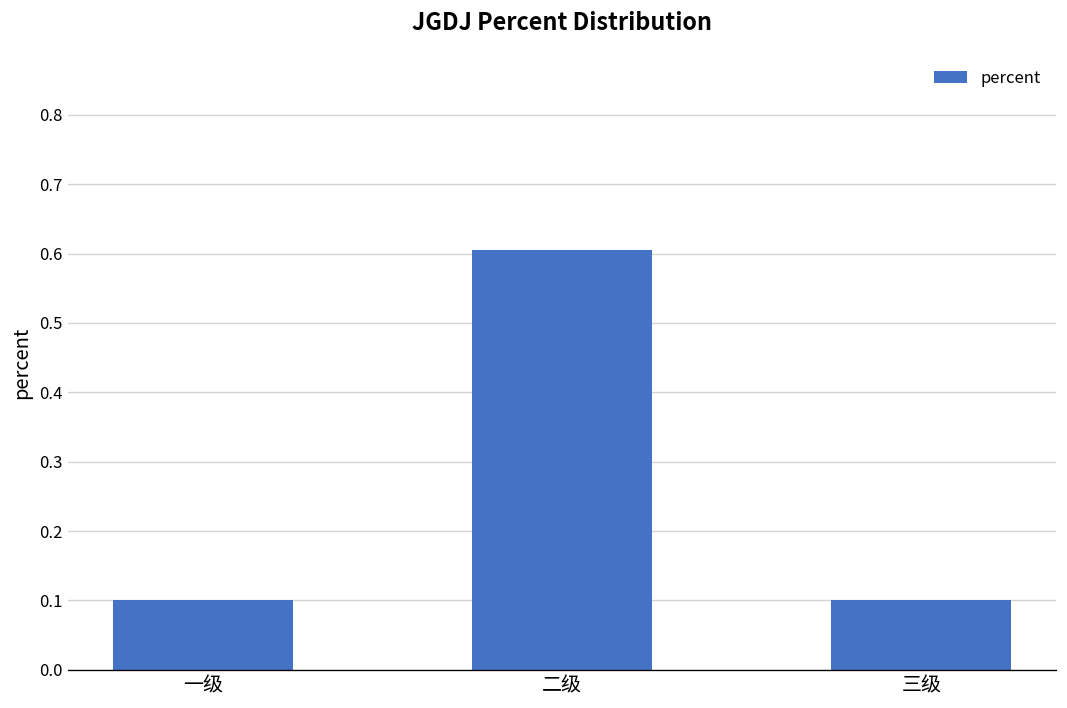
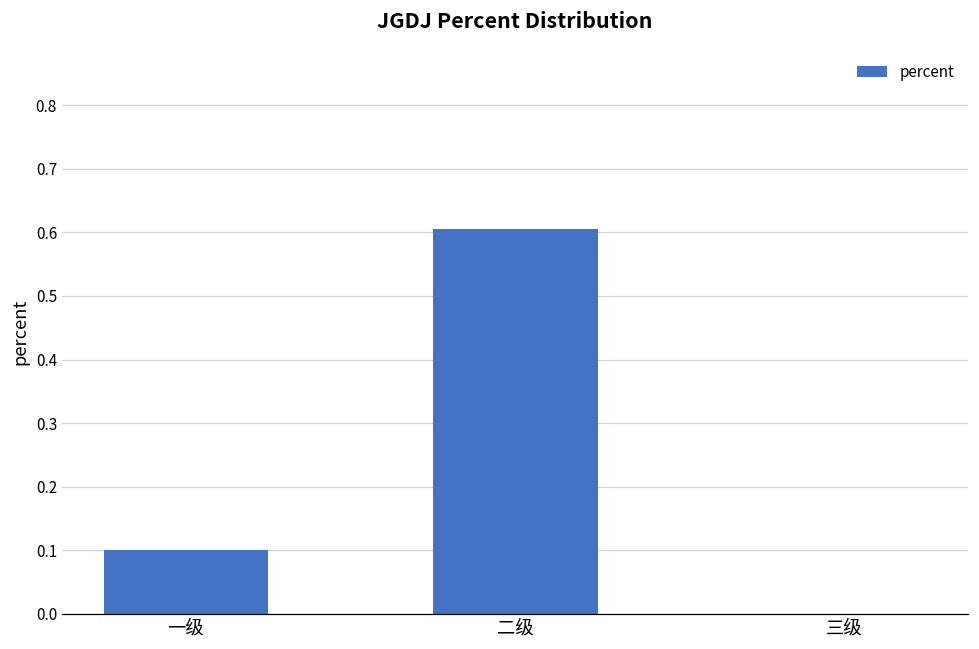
  {
    "一级": 0.1,
    "二级": 0.60,
-   "三级": 0.1
+   "三级": 0.0
  }
